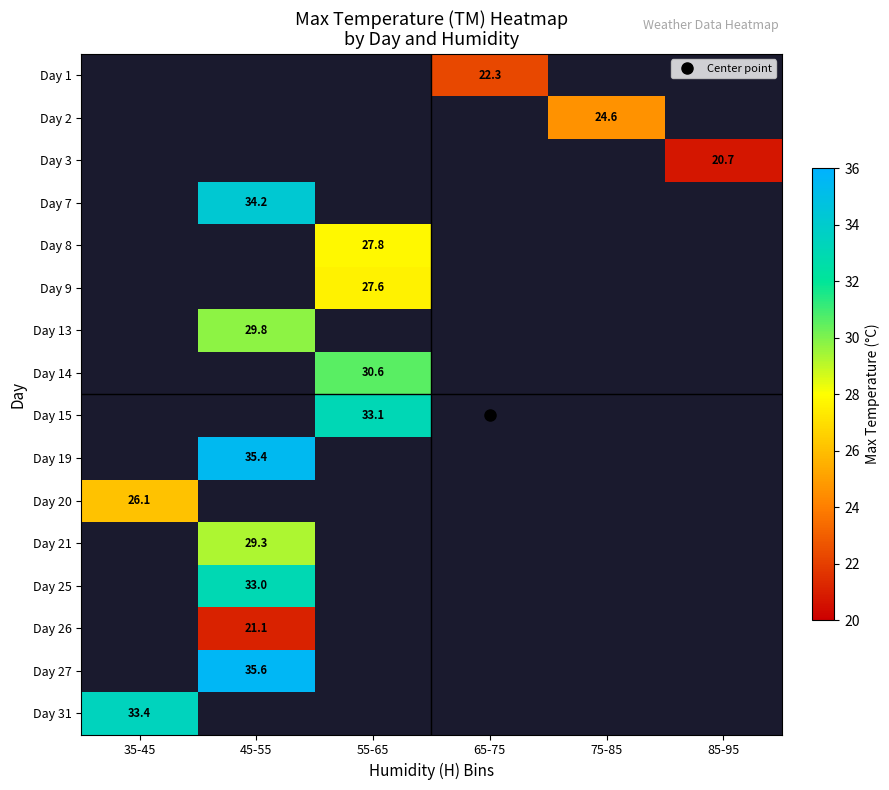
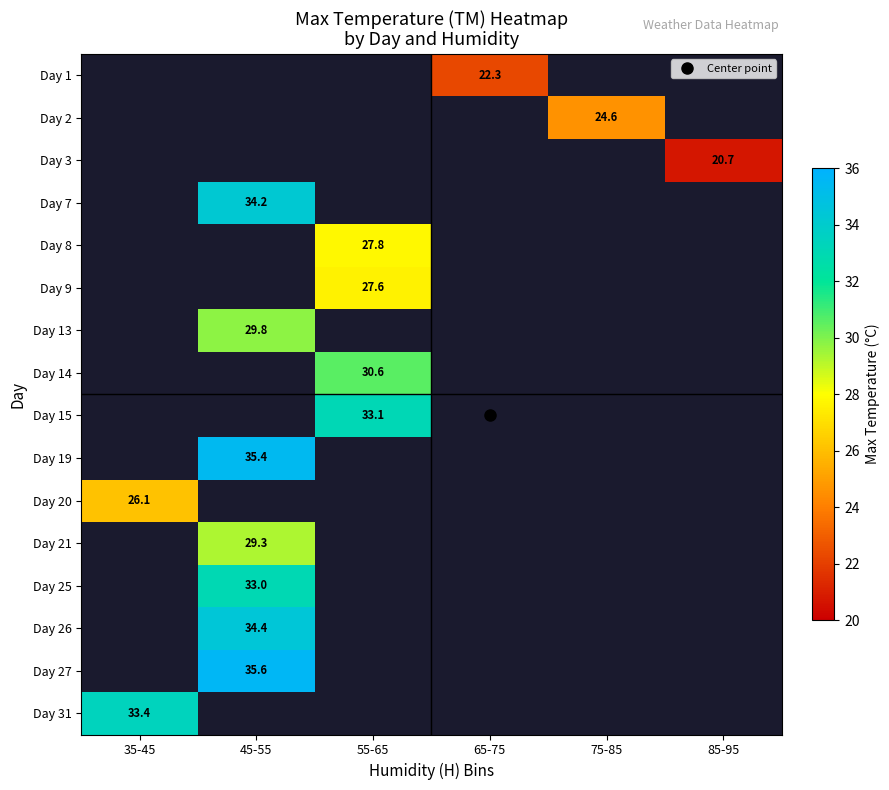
  {
    "Day 1": {
      "65-75": 22.3
    },
    "Day 2": {
      "75-85": 24.6
    },
    "Day 3": {
      "85-95": 20.7
    },
    "Day 7": {
      "45-55": 34.2
    },
    "Day 8": {
      "55-65": 27.8
    },
    "Day 9": {
      "55-65": 27.6
    },
    "Day 13": {
      "45-55": 29.8
    },
    "Day 14": {
      "55-65": 30.6
    },
    "Day 15": {
      "55-65": 33.1
    },
    "Day 19": {
      "45-55": 35.4
    },
    "Day 20": {
      "35-45": 26.1
    },
    "Day 21": {
      "45-55": 29.3
    },
    "Day 25": {
      "45-55": 33.0
    },
    "Day 26": {
-     "45-55": 21.1
+     "45-55": 34.4
    },
    "Day 27": {
      "45-55": 35.6
    },
    "Day 31": {
      "35-45": 33.4
    }
  }
